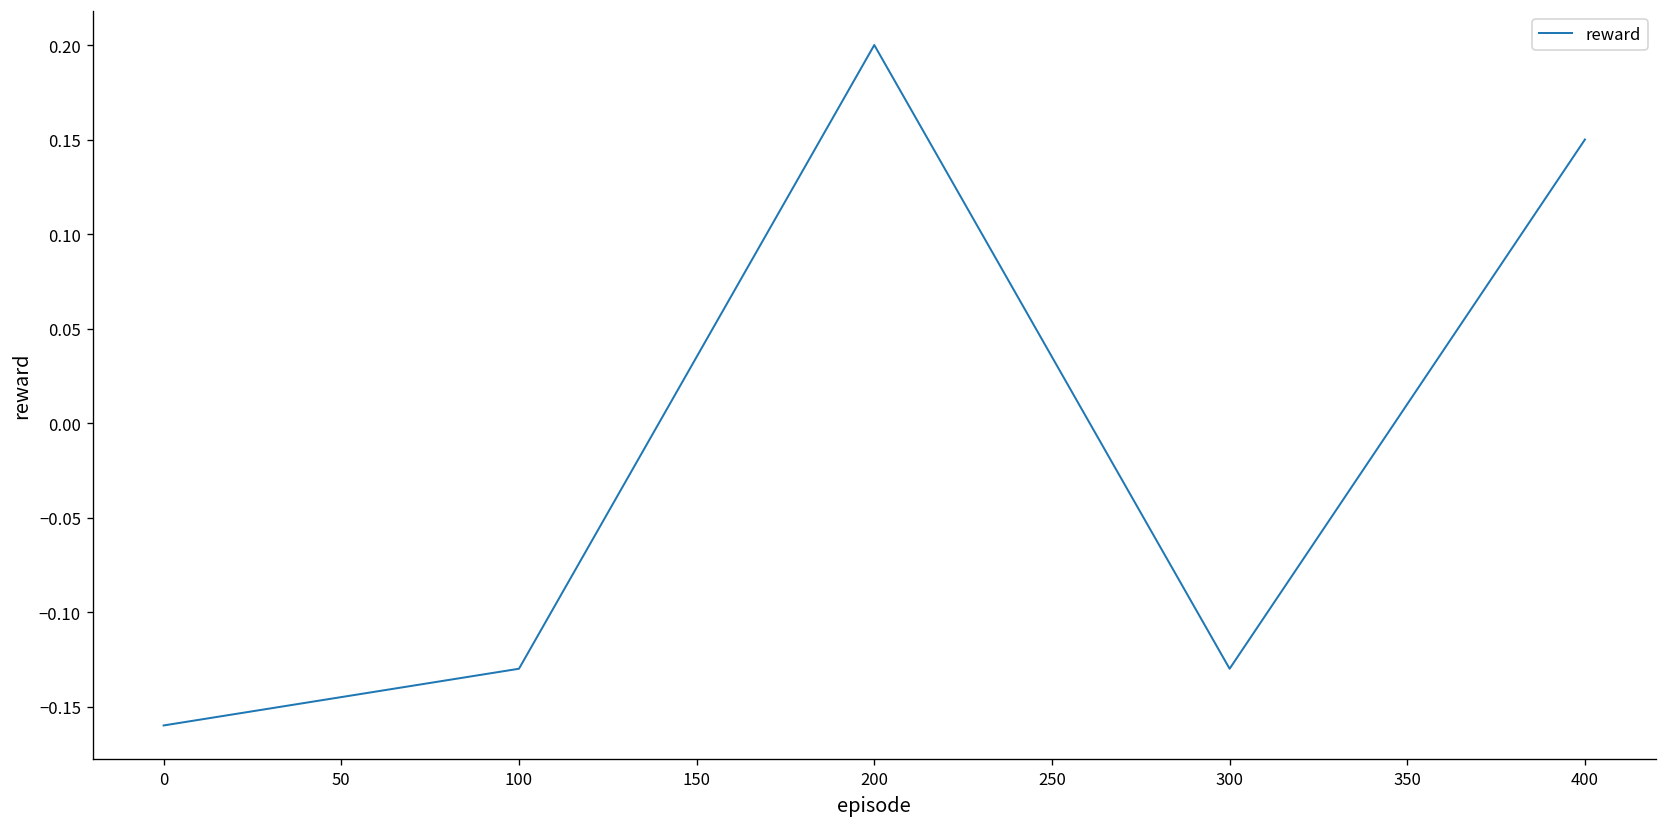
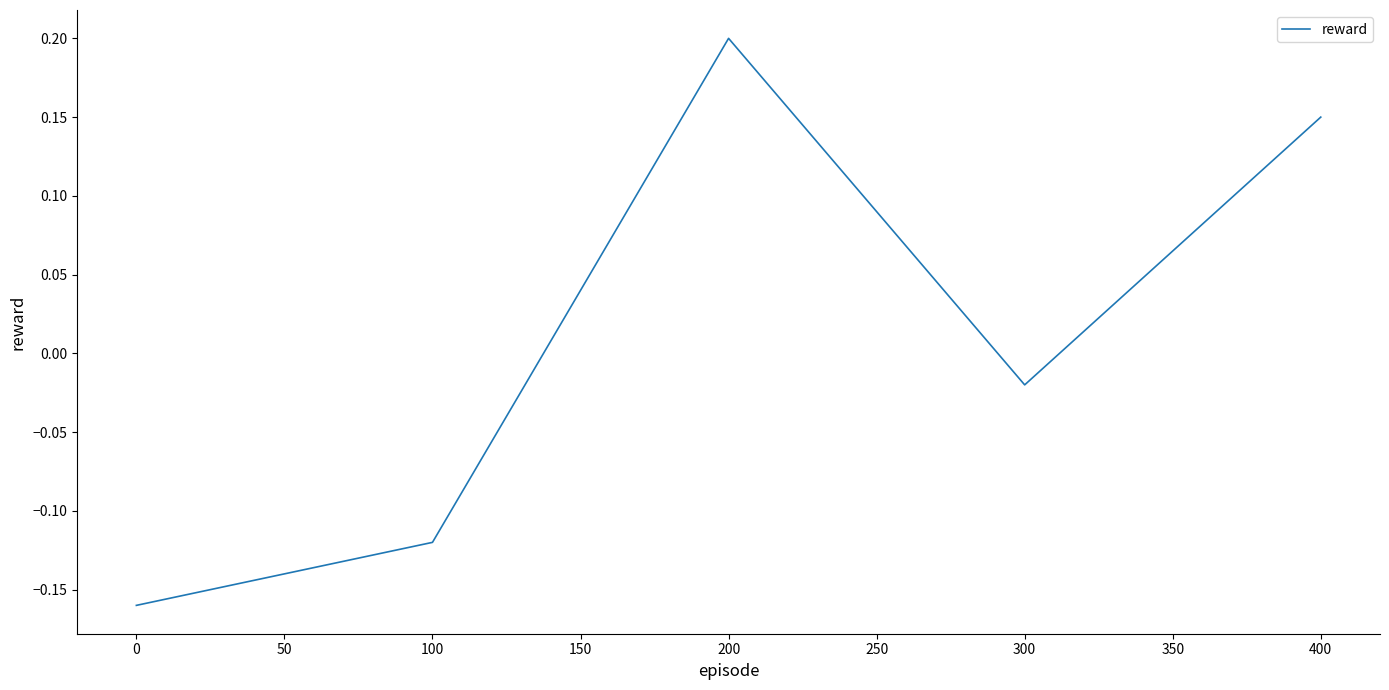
  {
    "0": -0.16,
-   "100": -0.13,
+   "100": -0.12,
    "200": 0.20,
-   "300": -0.13,
+   "300": -0.02,
    "400": 0.15
  }
